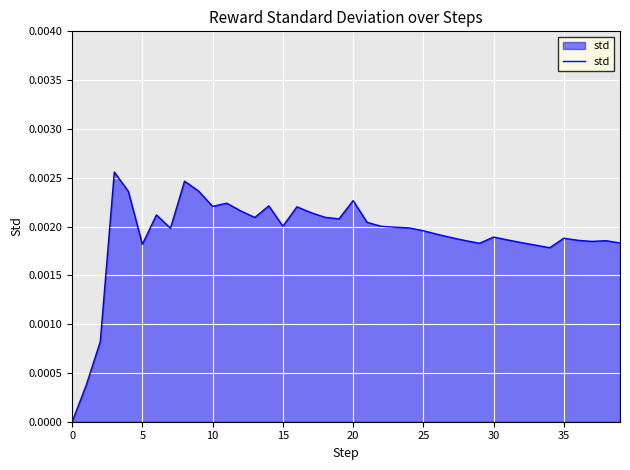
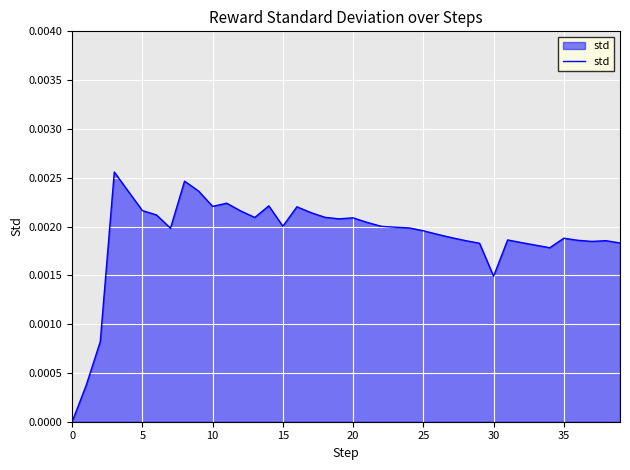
  {
    "0": 0.0000,
-   "5": 0.0018,
+   "5": 0.0022,
    "10": 0.0022,
    "15": 0.0020,
-   "20": 0.0023,
+   "20": 0.0021,
    "25": 0.0020,
-   "30": 0.0019,
+   "30": 0.0015,
    "35": 0.0019
  }
